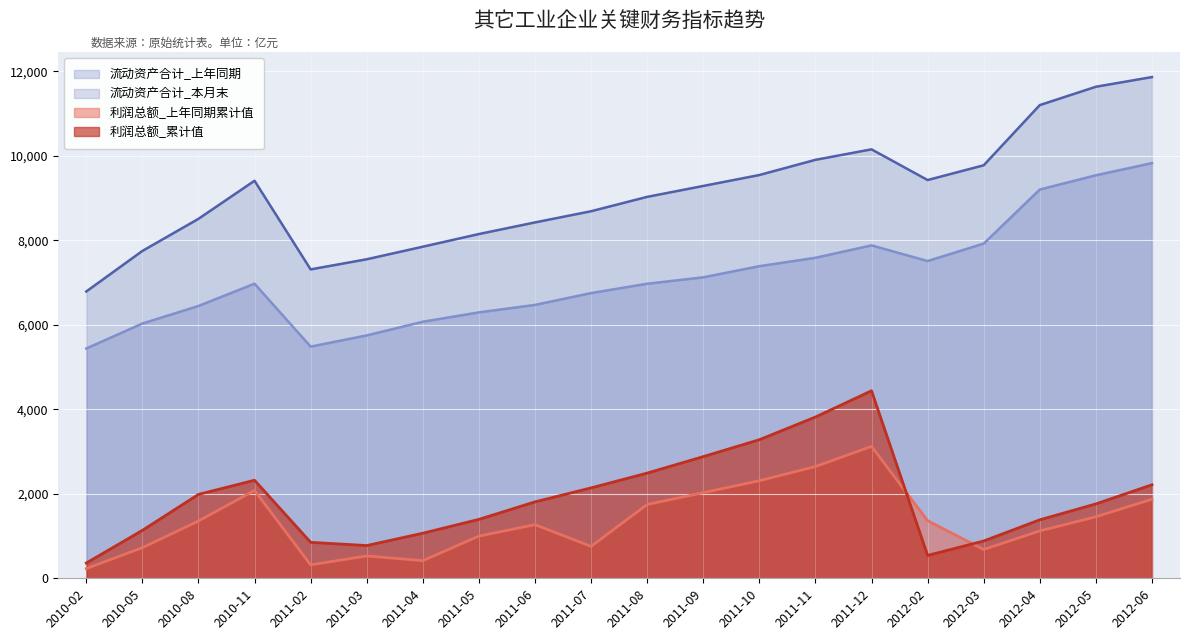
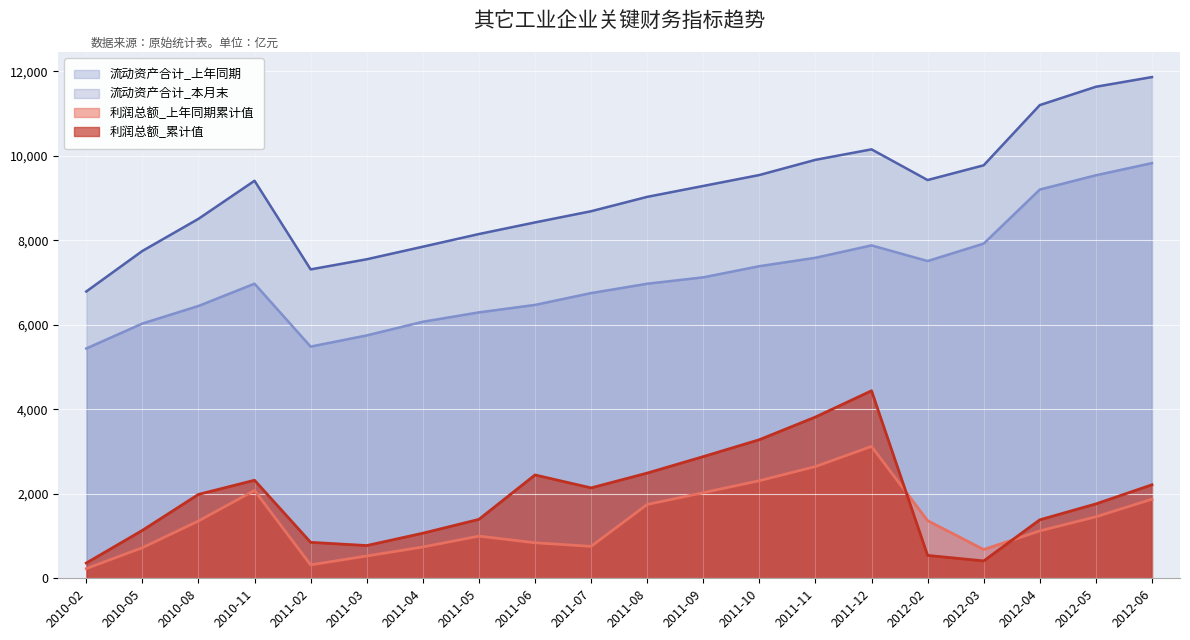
  {
    "利润总额_上年同期累计值": {
      "2010-02": "200",
      "2010-05": "700",
      "2010-08": "1,400",
      "2010-11": "2,100",
      "2011-02": "300",
      "2011-03": "500",
-     "2011-04": "400",
+     "2011-04": "700",
      "2011-05": "1,000",
-     "2011-06": "1,300",
+     "2011-06": "800",
      "2011-07": "800",
      "2011-08": "1,700",
      "2011-09": "2,000",
      "2011-10": "2,300",
      "2011-11": "2,600",
      "2011-12": "3,100",
      "2012-02": "1,400",
      "2012-03": "700",
      "2012-04": "1,100",
      "2012-05": "1,500",
      "2012-06": "1,900"
    },
    "利润总额_累计值": {
      "2010-02": "400",
      "2010-05": "1,100",
      "2010-08": "2,000",
      "2010-11": "2,300",
      "2011-02": "900",
      "2011-03": "800",
      "2011-04": "1,100",
      "2011-05": "1,400",
-     "2011-06": "1,800",
+     "2011-06": "2,400",
      "2011-07": "2,100",
      "2011-08": "2,500",
      "2011-09": "2,900",
      "2011-10": "3,300",
      "2011-11": "3,800",
      "2011-12": "4,400",
      "2012-02": "500",
-     "2012-03": "900",
+     "2012-03": "400",
      "2012-04": "1,400",
      "2012-05": "1,800",
      "2012-06": "2,200"
    }
  }
